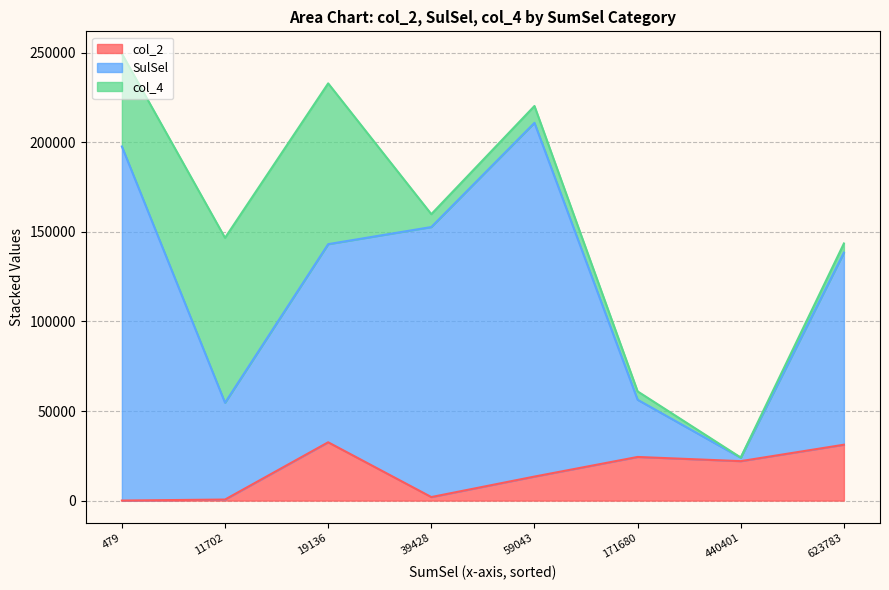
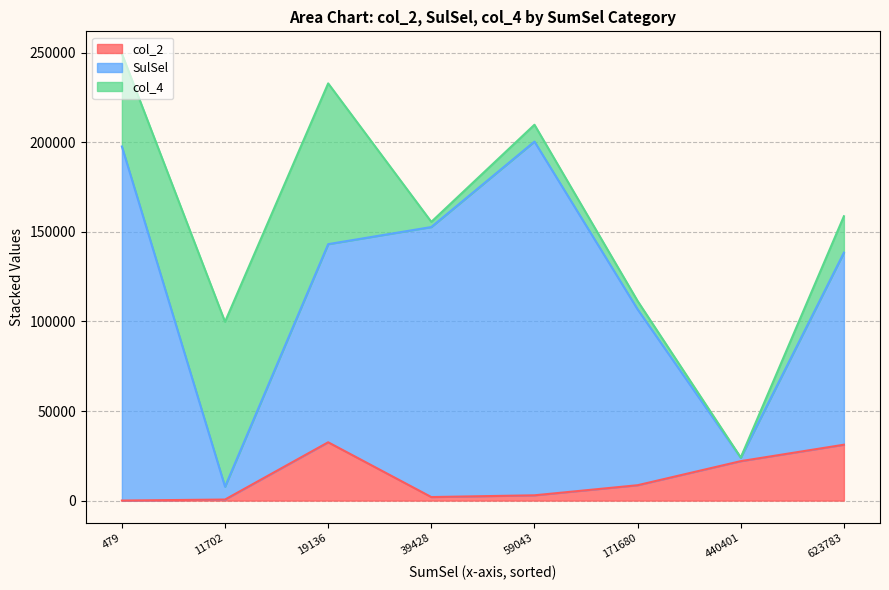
  {
    "col_2": {
      "479": 0,
      "11702": 1000,
      "19136": 33000,
      "39428": 2000,
-     "59043": 13000,
-     "171680": 24000,
+     "59043": 3000,
+     "171680": 9000,
      "440401": 22000,
      "623783": 31000
    },
    "SulSel": {
      "479": 198000,
-     "11702": 54000,
+     "11702": 7000,
      "19136": 111000,
      "39428": 151000,
      "59043": 197000,
-     "171680": 32000,
+     "171680": 98000,
      "623783": 107000
    },
    "col_4": {
      "11702": 92000,
      "19136": 90000,
-     "39428": 7000,
+     "39428": 3000,
      "59043": 9000,
      "171680": 5000,
-     "623783": 5000
+     "623783": 20000
    }
  }
